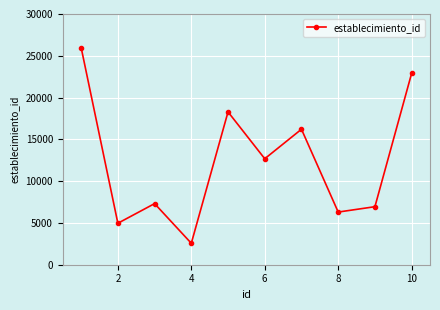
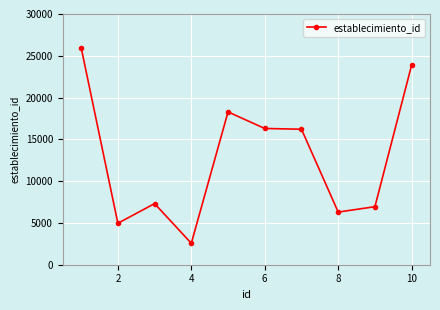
  {
    "2": 5000,
    "4": 3000,
-   "6": 13000,
+   "6": 16000,
    "8": 6000,
-   "10": 23000
+   "10": 24000
  }
